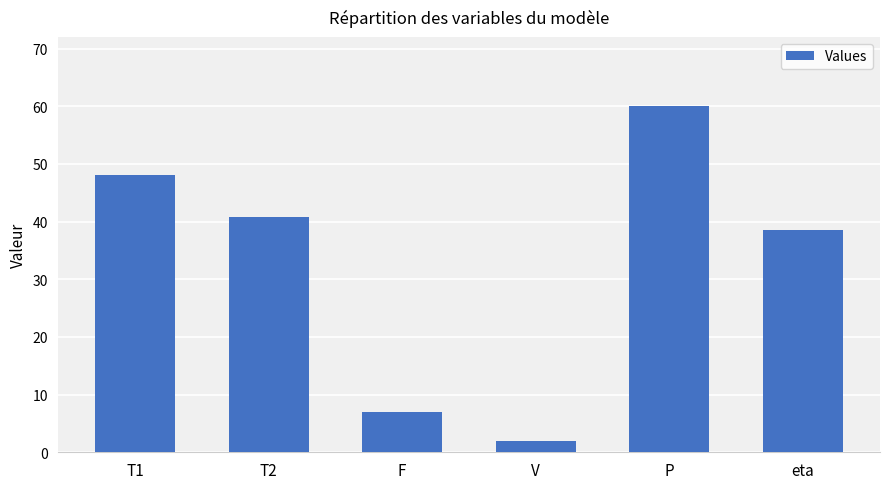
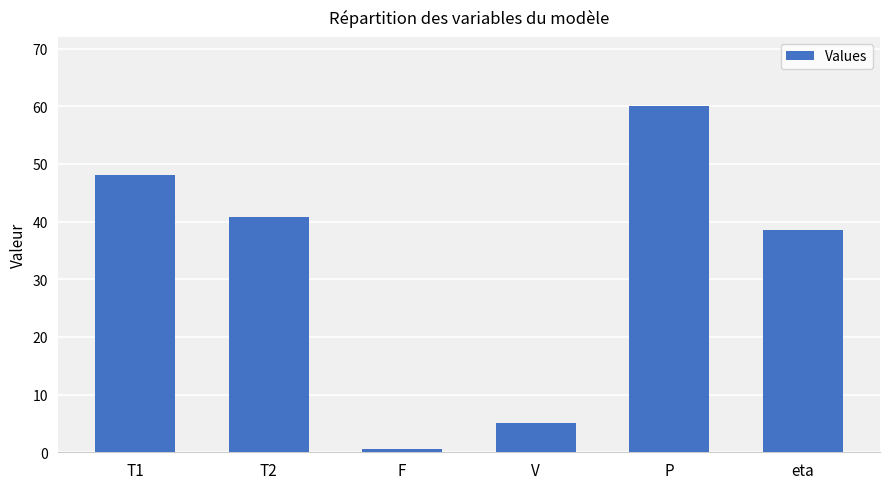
  {
    "T1": 48,
    "T2": 41,
-   "F": 7,
-   "V": 2,
+   "F": 1,
+   "V": 5,
    "P": 60,
    "eta": 39
  }
